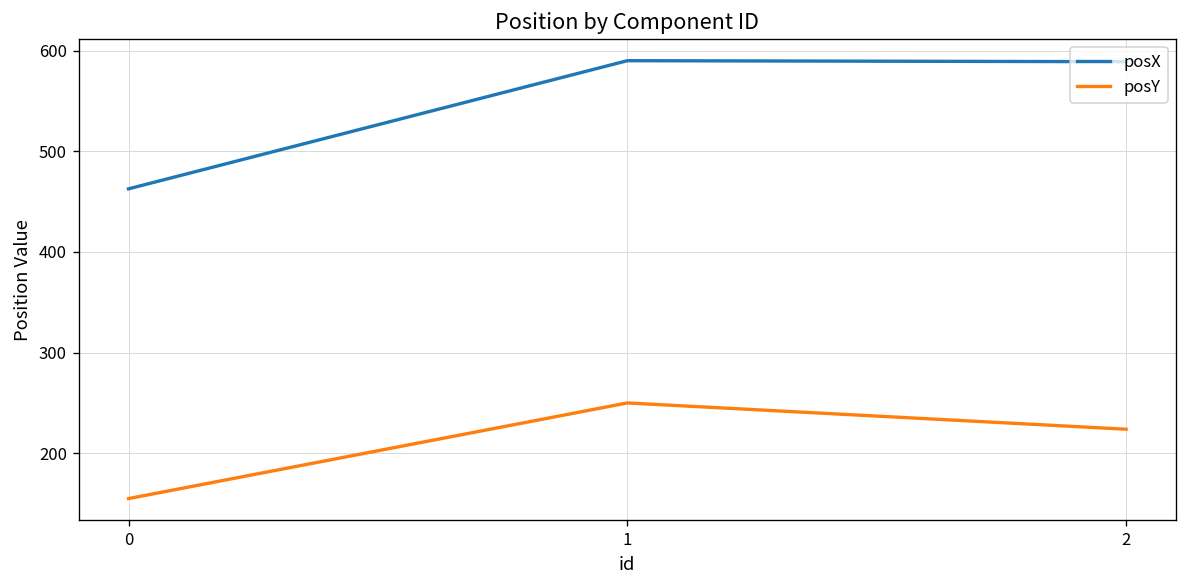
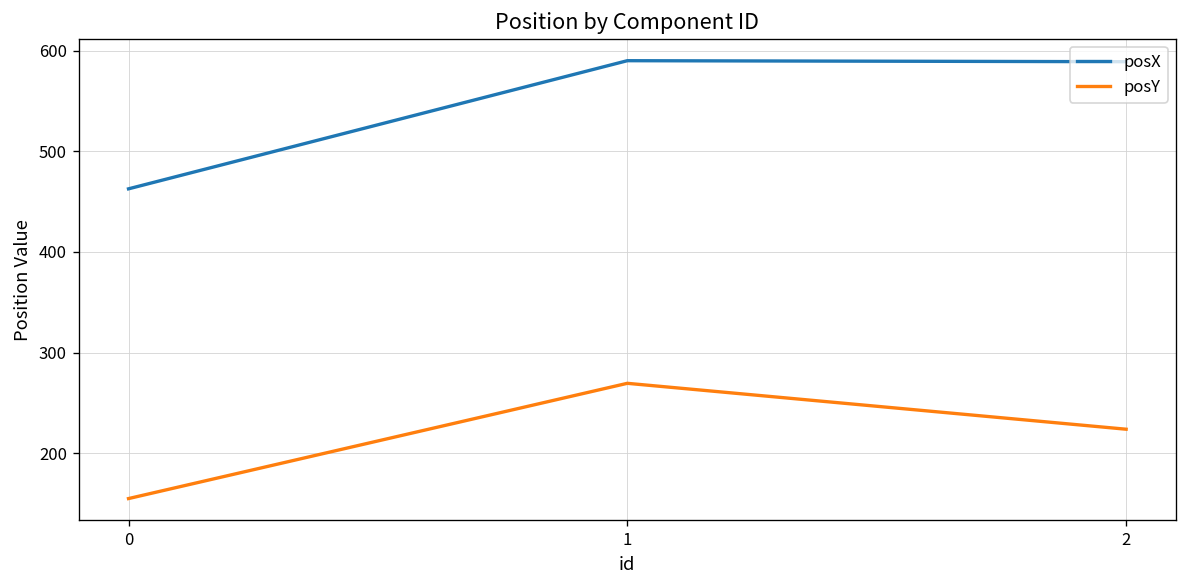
  {
    "posX": {
      "0": 460,
      "1": 590
    },
    "posY": {
      "0": 160,
-     "1": 250,
+     "1": 270,
      "2": 220
    }
  }
